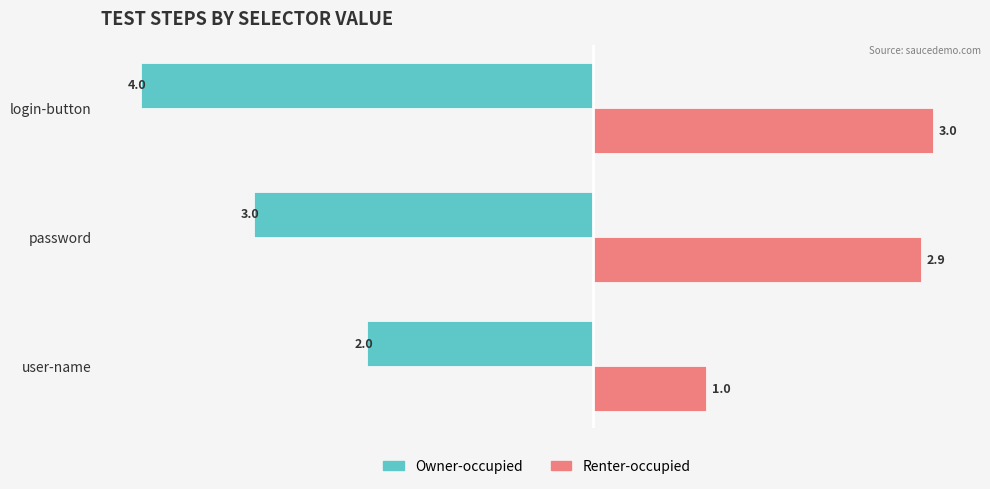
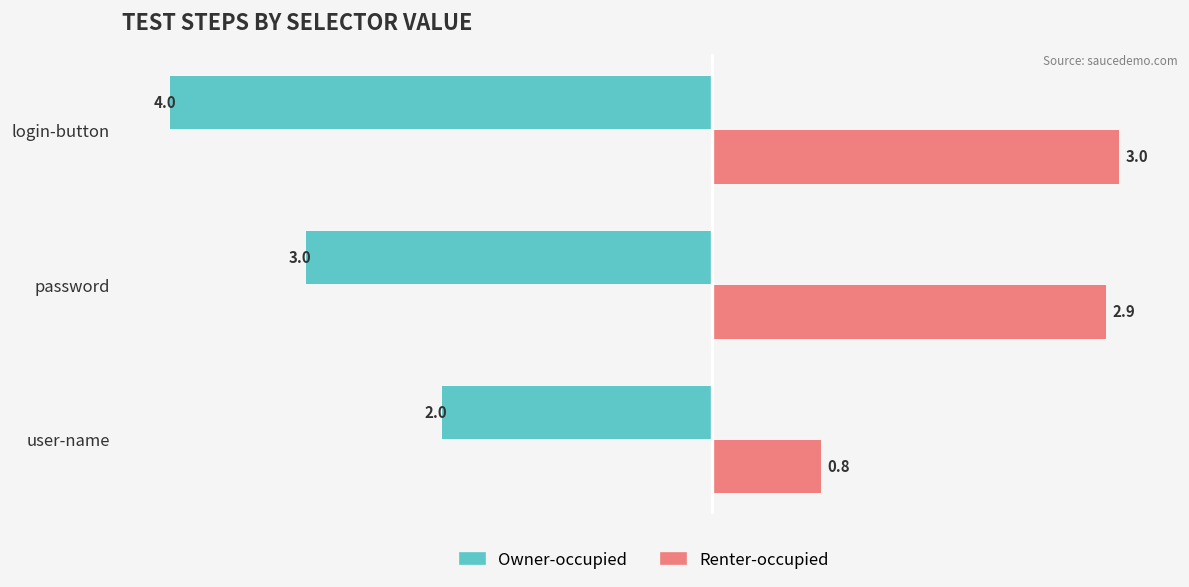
  {
    "Renter-occupied": {
      "login-button": 3.0,
      "password": 2.9,
-     "user-name": 1.0
+     "user-name": 0.8
    }
  }
